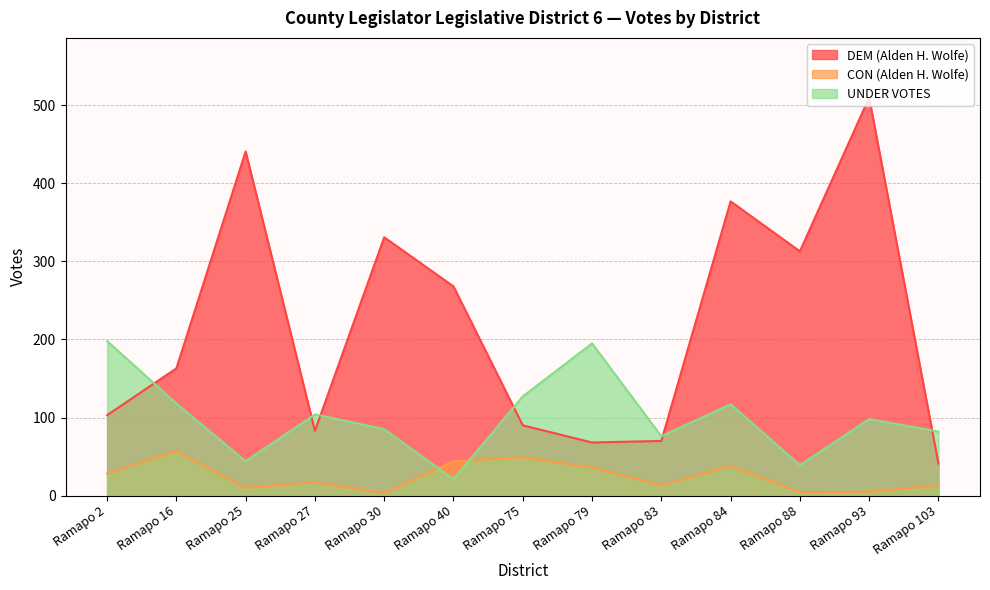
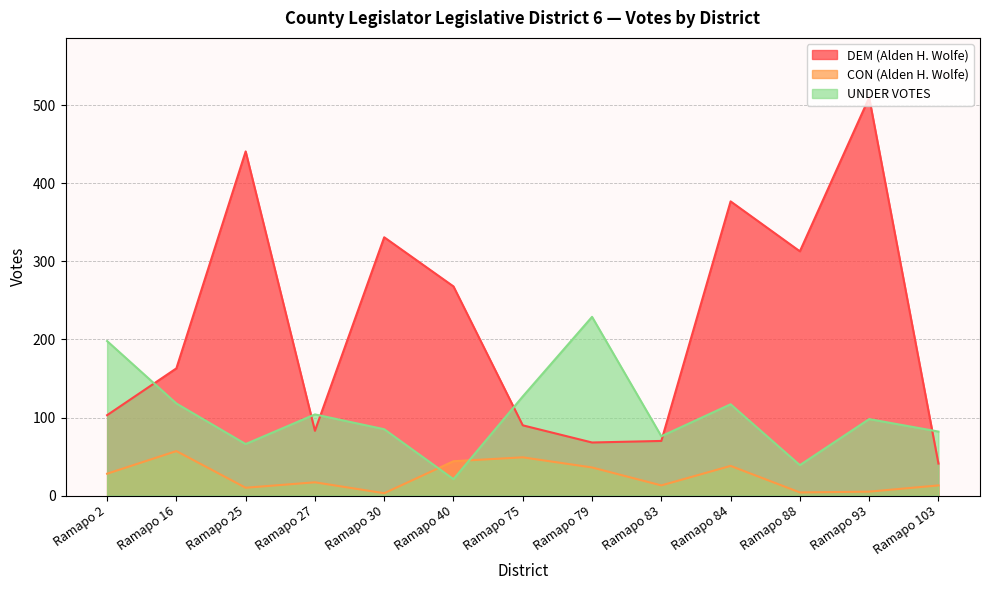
  {
    "DEM (Alden H. Wolfe)": {
      "Ramapo 2": 100,
      "Ramapo 16": 160,
      "Ramapo 25": 440,
      "Ramapo 27": 80,
      "Ramapo 30": 330,
      "Ramapo 40": 270,
      "Ramapo 75": 90,
      "Ramapo 79": 70,
      "Ramapo 83": 70,
      "Ramapo 84": 380,
      "Ramapo 88": 310,
      "Ramapo 103": 40
    },
    "CON (Alden H. Wolfe)": {
      "Ramapo 2": 30,
      "Ramapo 16": 60,
      "Ramapo 25": 10,
      "Ramapo 27": 20,
      "Ramapo 30": 0,
      "Ramapo 40": 40,
      "Ramapo 75": 50,
      "Ramapo 79": 40,
      "Ramapo 83": 10,
      "Ramapo 84": 40,
      "Ramapo 88": 0,
      "Ramapo 93": 10,
      "Ramapo 103": 10
    },
    "UNDER VOTES": {
      "Ramapo 2": 200,
      "Ramapo 16": 120,
-     "Ramapo 25": 40,
+     "Ramapo 25": 70,
      "Ramapo 27": 100,
      "Ramapo 30": 90,
      "Ramapo 40": 20,
      "Ramapo 75": 130,
-     "Ramapo 79": 200,
+     "Ramapo 79": 230,
      "Ramapo 83": 80,
      "Ramapo 84": 120,
      "Ramapo 88": 40,
      "Ramapo 93": 100,
      "Ramapo 103": 80
    }
  }
